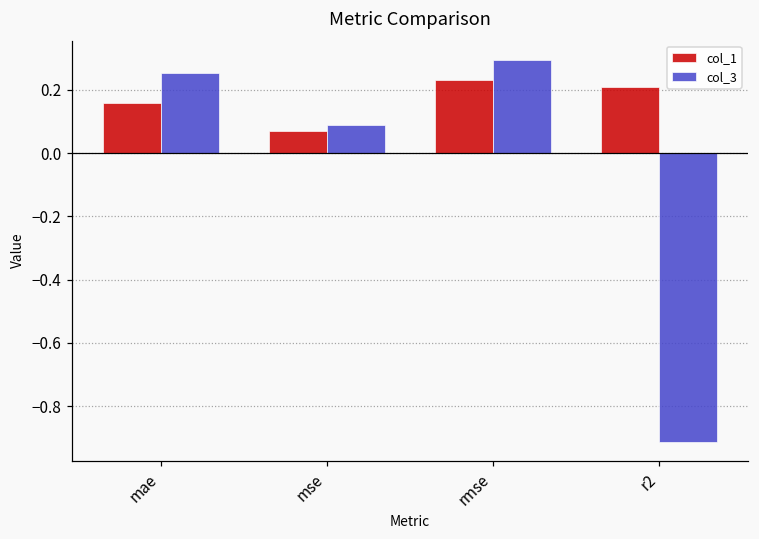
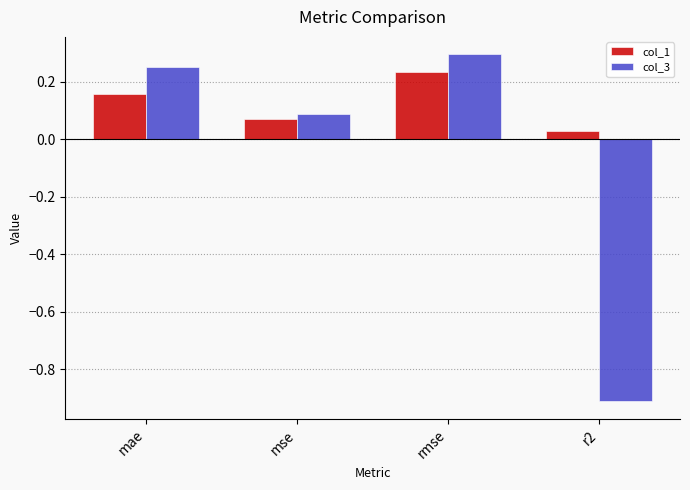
  {
    "col_1": {
      "mae": 0.16,
      "mse": 0.07,
      "rmse": 0.23,
-     "r2": 0.21
+     "r2": 0.03
    },
    "col_3": {
      "mae": 0.25,
      "mse": 0.09,
      "rmse": 0.30,
      "r2": -0.91
    }
  }
